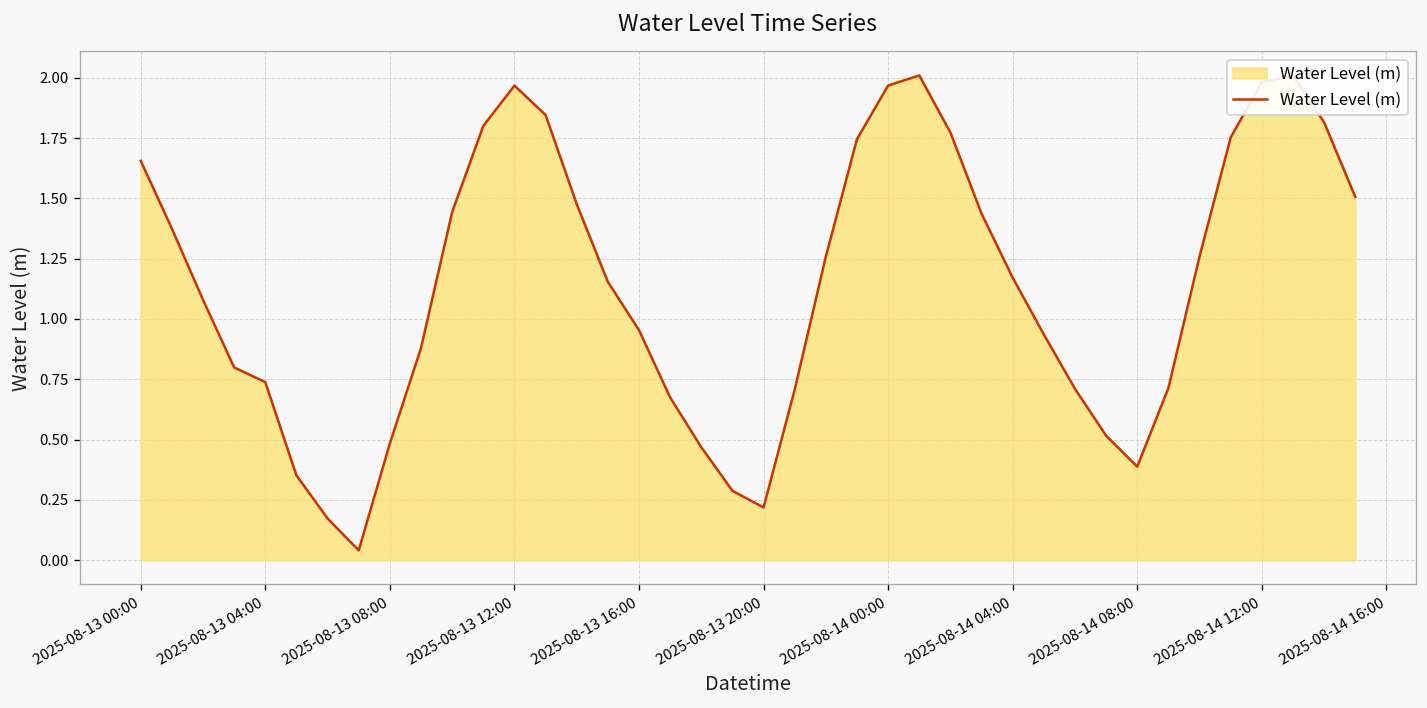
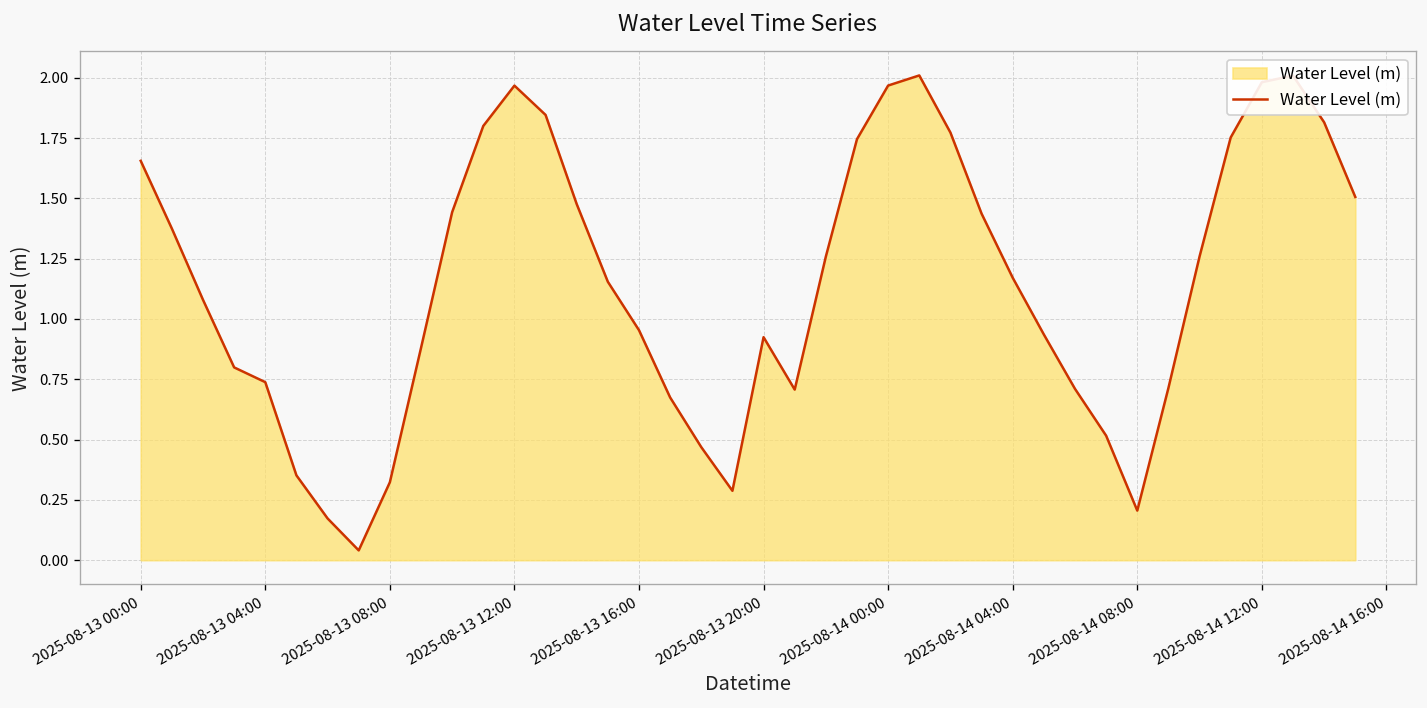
  {
    "2025-08-13 00:00": 1.66,
    "2025-08-13 04:00": 0.74,
-   "2025-08-13 08:00": 0.48,
+   "2025-08-13 08:00": 0.32,
    "2025-08-13 12:00": 1.97,
    "2025-08-13 16:00": 0.95,
-   "2025-08-13 20:00": 0.22,
+   "2025-08-13 20:00": 0.92,
    "2025-08-14 00:00": 1.97,
    "2025-08-14 04:00": 1.17,
-   "2025-08-14 08:00": 0.39
+   "2025-08-14 08:00": 0.21
  }
